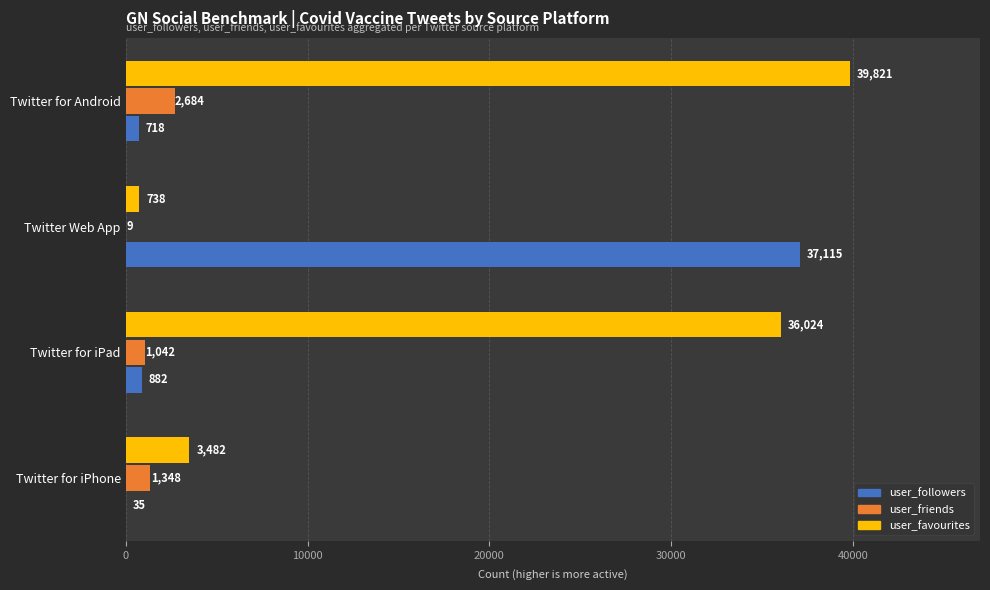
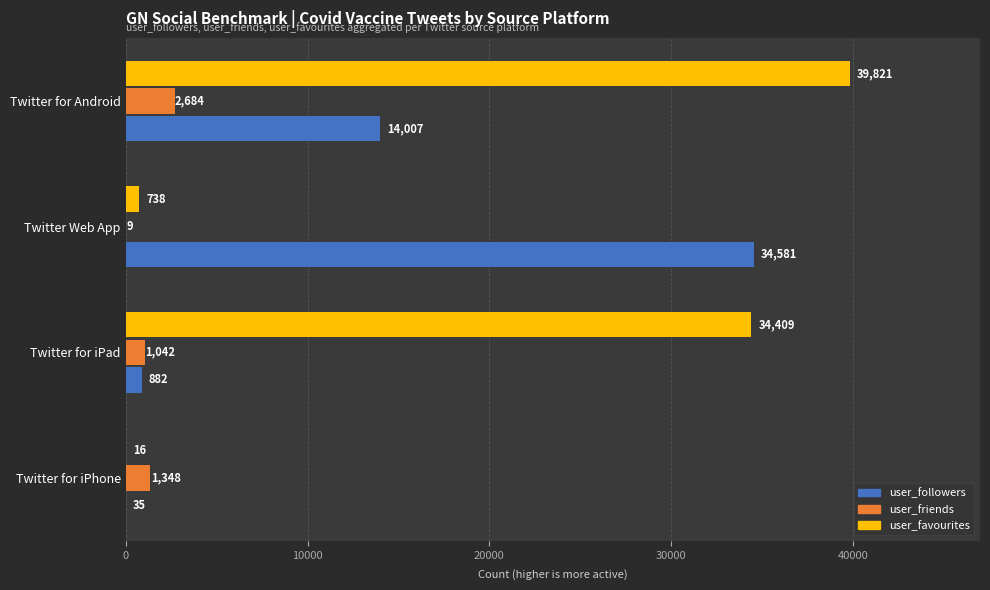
  {
    "user_followers": {
-     "Twitter for Android": "718",
-     "Twitter Web App": "37,115",
+     "Twitter for Android": "14,007",
+     "Twitter Web App": "34,581",
      "Twitter for iPad": "882",
      "Twitter for iPhone": "35"
    },
    "user_friends": {
      "Twitter for Android": "2,684",
      "Twitter Web App": "9",
      "Twitter for iPad": "1,042",
      "Twitter for iPhone": "1,348"
    },
    "user_favourites": {
      "Twitter for Android": "39,821",
      "Twitter Web App": "738",
-     "Twitter for iPad": "36,024",
-     "Twitter for iPhone": "3,482"
+     "Twitter for iPad": "34,409",
+     "Twitter for iPhone": "16"
    }
  }
